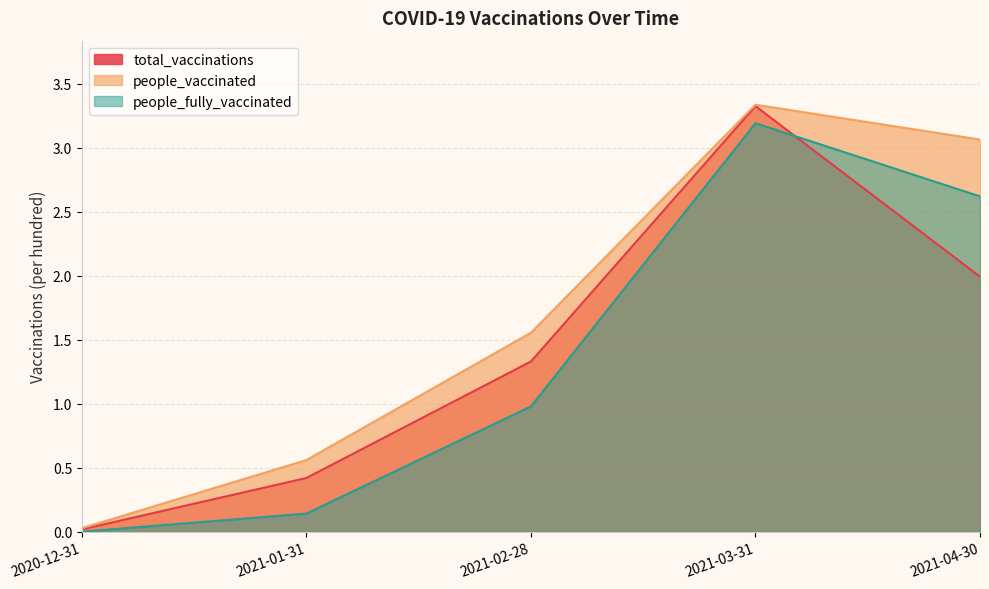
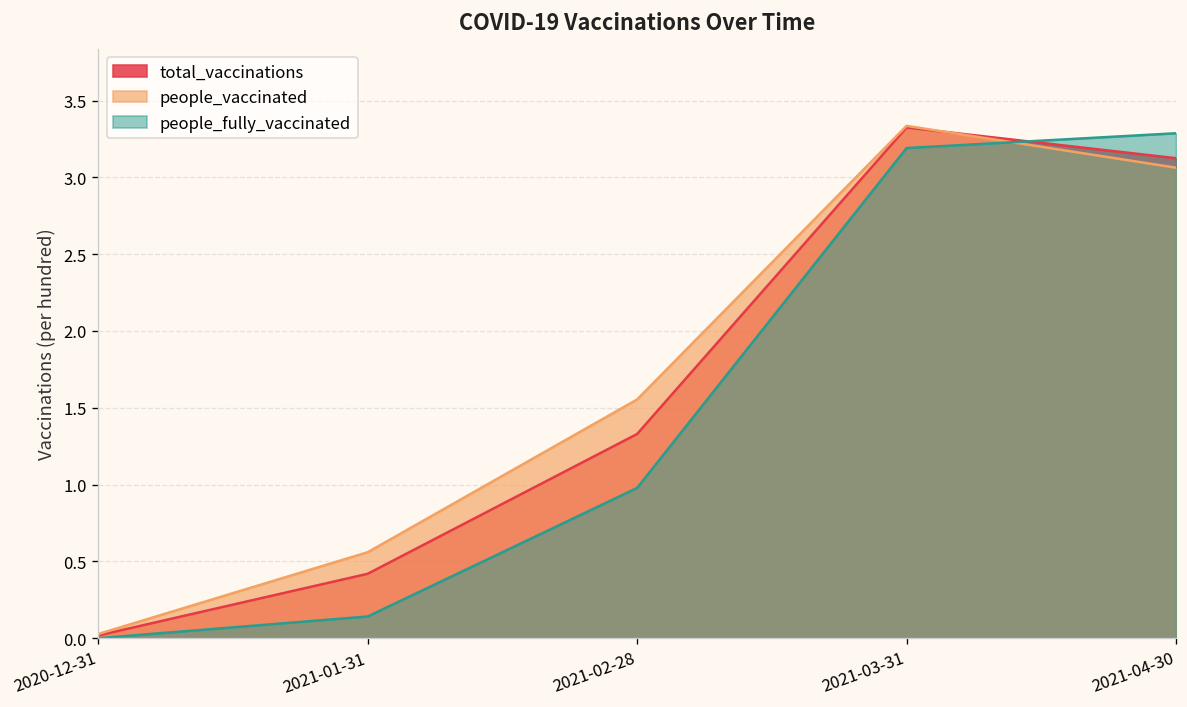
  {
    "total_vaccinations": {
      "2021-01-31": 0.42,
      "2021-02-28": 1.33,
-     "2021-04-30": 1.99
+     "2021-04-30": 3.12
    },
    "people_vaccinated": {
      "2021-01-31": 0.56,
      "2021-02-28": 1.55,
      "2021-04-30": 3.06
    },
    "people_fully_vaccinated": {
      "2021-01-31": 0.14,
      "2021-02-28": 0.98,
      "2021-03-31": 3.19,
-     "2021-04-30": 2.62
+     "2021-04-30": 3.29
    }
  }
